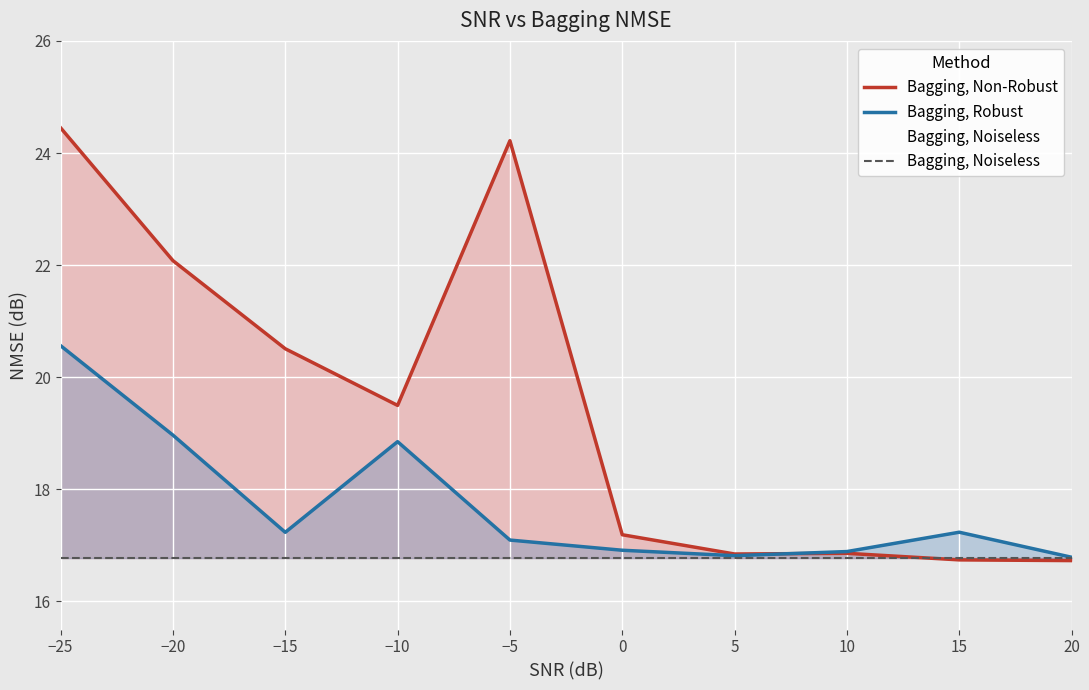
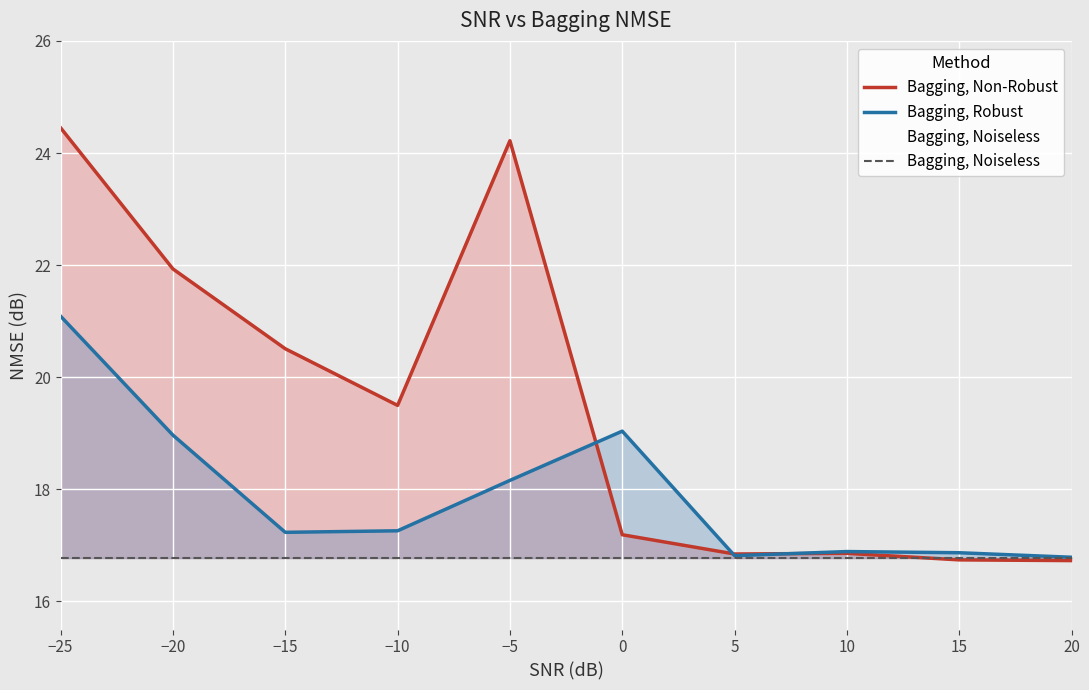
  {
    "Bagging, Non-Robust": {
-     "−20": 22.1
+     "−20": 21.9
    },
    "Bagging, Robust": {
-     "−25": 20.6,
+     "−25": 21.1,
      "−20": 19.0,
      "−15": 17.2,
-     "−10": 18.9,
-     "−5": 17.1,
-     "0": 16.9,
-     "15": 17.2
+     "−10": 17.3,
+     "−5": 18.2,
+     "0": 19.0,
+     "15": 16.9
    }
  }
